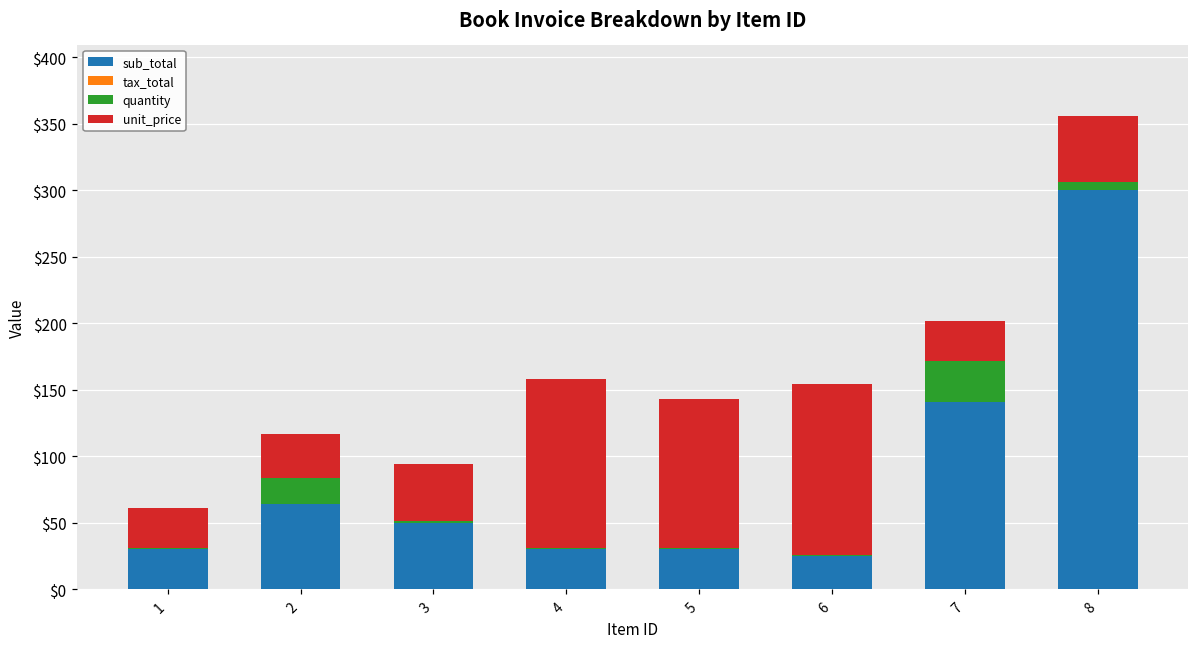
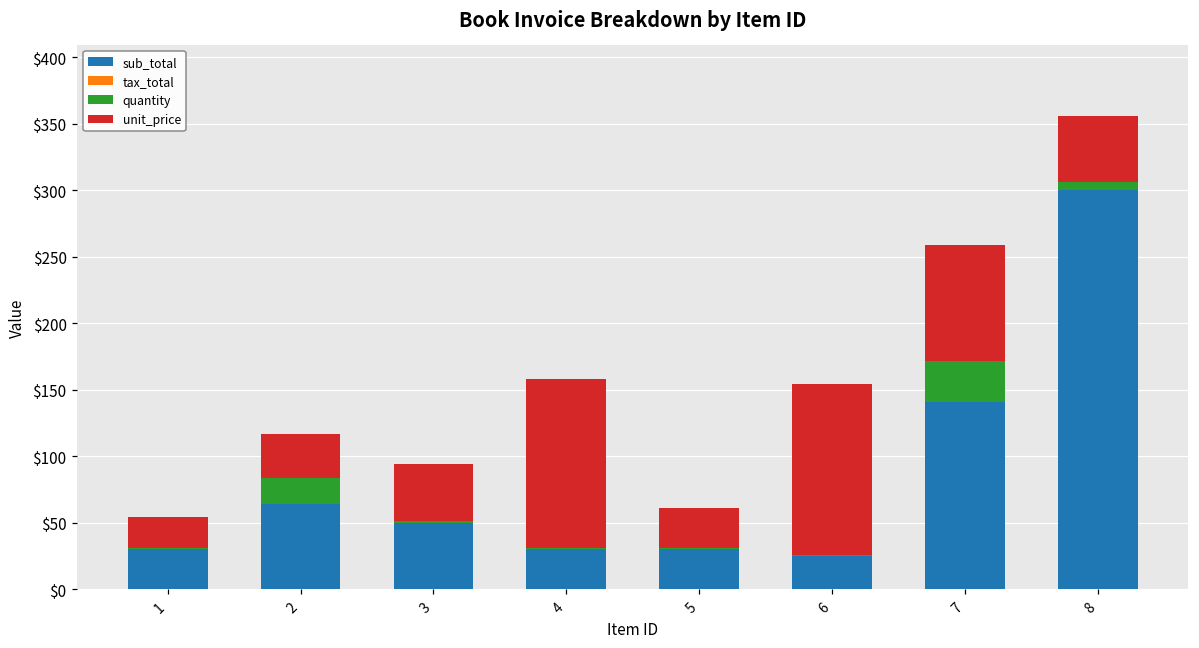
  {
    "tax_total": {
      "1": "$30",
      "2": "$64",
      "3": "$50",
      "4": "$30",
      "5": "$30",
      "6": "$25",
      "7": "$141",
      "8": "$300"
    },
    "quantity": {
      "2": "$20",
      "7": "$31",
      "8": "$6"
    },
    "unit_price": {
-     "1": "$30",
+     "1": "$23",
      "2": "$33",
      "3": "$43",
      "4": "$127",
-     "5": "$112",
+     "5": "$30",
      "6": "$128",
-     "7": "$30",
+     "7": "$87",
      "8": "$50"
    }
  }
